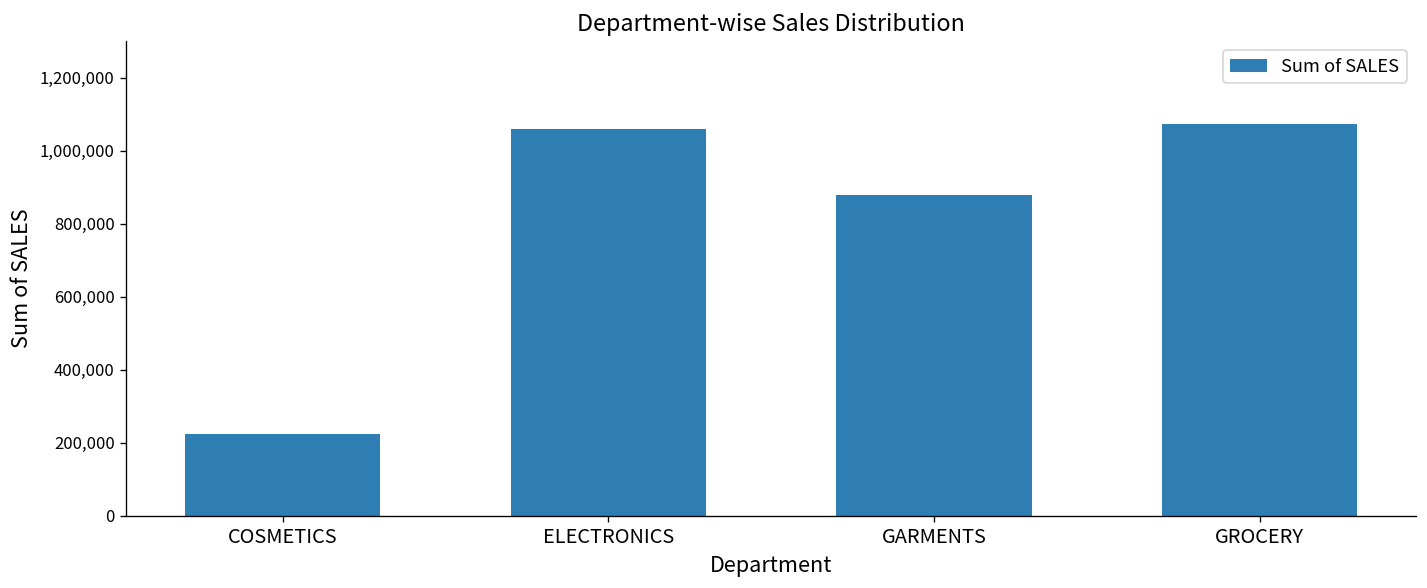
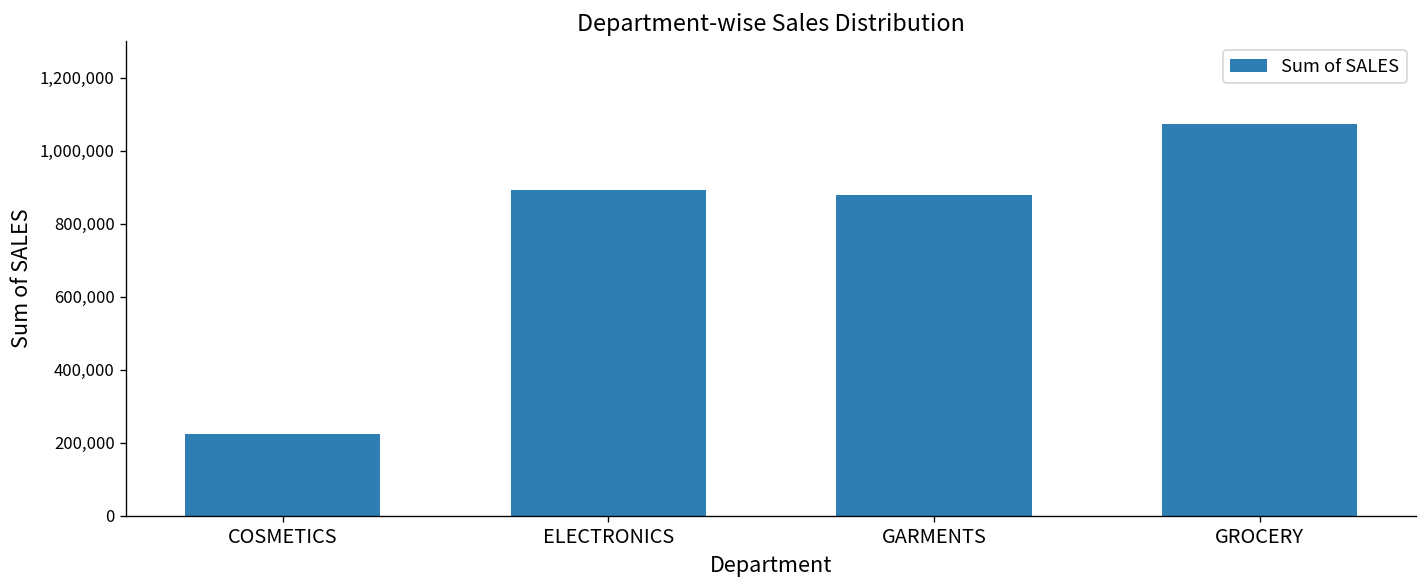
  {
    "COSMETICS": "220,000",
-   "ELECTRONICS": "1,060,000",
+   "ELECTRONICS": "890,000",
    "GARMENTS": "880,000",
    "GROCERY": "1,070,000"
  }
